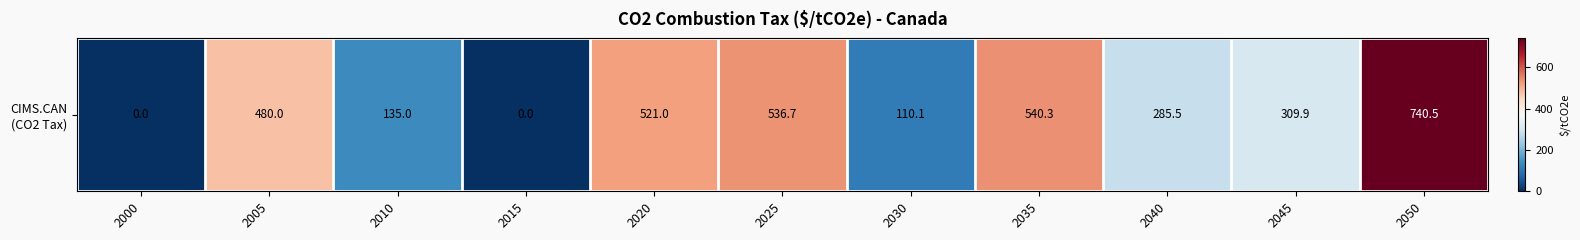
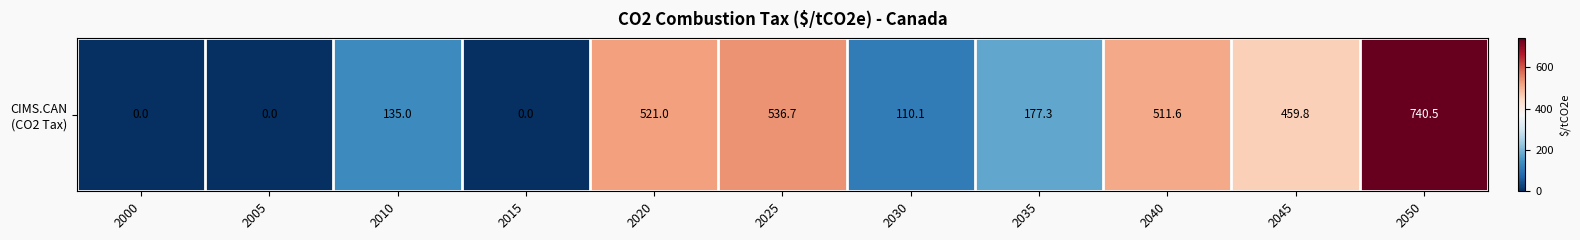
  {
    "CIMS.CAN (CO2 Tax)": {
      "2000": 0.0,
-     "2005": 480.0,
+     "2005": 0.0,
      "2010": 135.0,
      "2015": 0.0,
      "2020": 521.0,
      "2025": 536.7,
      "2030": 110.1,
-     "2035": 540.3,
-     "2040": 285.5,
-     "2045": 309.9,
+     "2035": 177.3,
+     "2040": 511.6,
+     "2045": 459.8,
      "2050": 740.5
    }
  }
